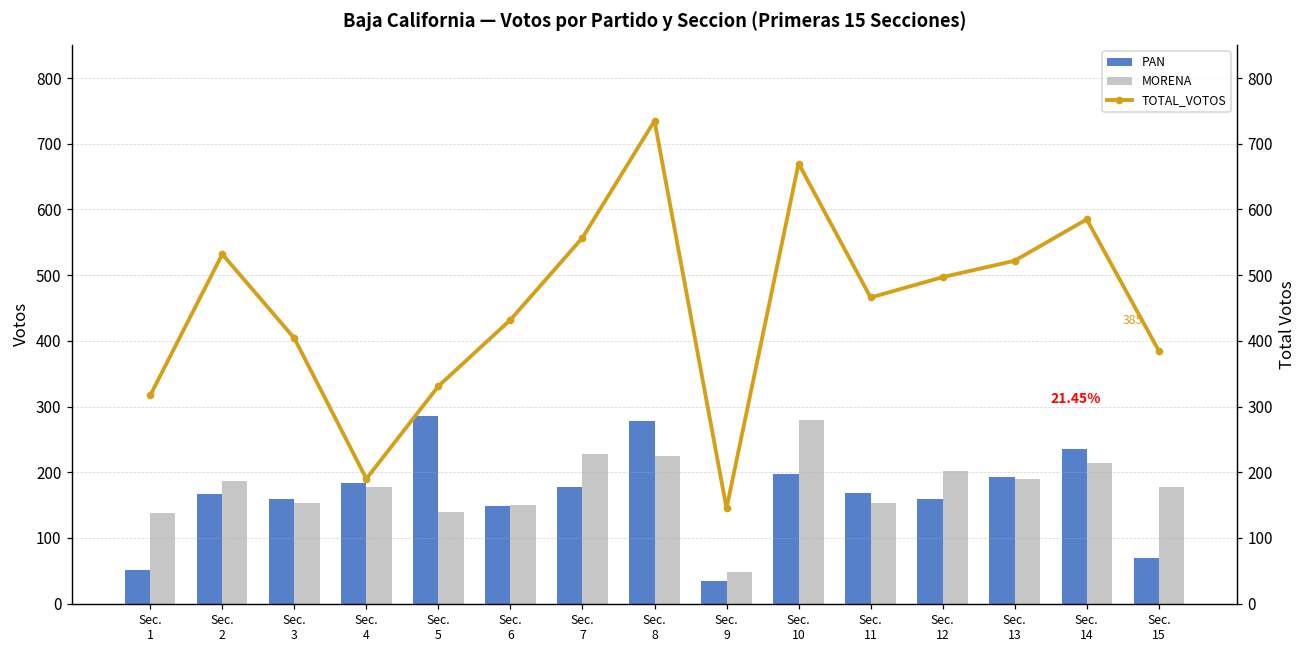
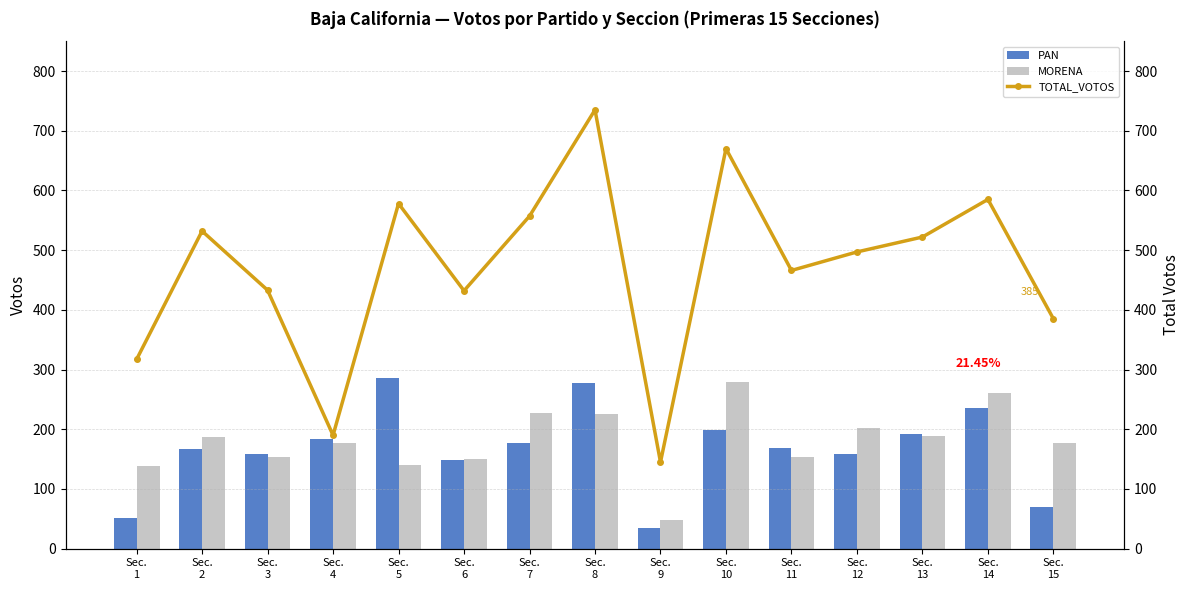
  {
    "PAN": {
      "Sec. 1": 50,
      "Sec. 2": 170,
      "Sec. 3": 160,
      "Sec. 4": 180,
      "Sec. 5": 290,
      "Sec. 6": 150,
      "Sec. 7": 180,
      "Sec. 8": 280,
      "Sec. 9": 30,
      "Sec. 10": 200,
      "Sec. 11": 170,
      "Sec. 12": 160,
      "Sec. 13": 190,
      "Sec. 14": 240,
      "Sec. 15": 70
    },
    "MORENA": {
      "Sec. 1": 140,
      "Sec. 2": 190,
      "Sec. 3": 150,
      "Sec. 4": 180,
      "Sec. 5": 140,
      "Sec. 6": 150,
      "Sec. 7": 230,
      "Sec. 8": 230,
      "Sec. 9": 50,
      "Sec. 10": 280,
      "Sec. 11": 150,
      "Sec. 12": 200,
      "Sec. 13": 190,
-     "Sec. 14": 210,
+     "Sec. 14": 260,
      "Sec. 15": 180
    },
    "TOTAL_VOTOS": {
      "Sec. 1": 320,
      "Sec. 2": 530,
-     "Sec. 3": 400,
+     "Sec. 3": 430,
      "Sec. 4": 190,
-     "Sec. 5": 330,
+     "Sec. 5": 580,
      "Sec. 6": 430,
      "Sec. 7": 560,
      "Sec. 8": 740,
      "Sec. 9": 150,
      "Sec. 10": 670,
      "Sec. 11": 470,
      "Sec. 12": 500,
      "Sec. 13": 520,
      "Sec. 14": 590
    }
  }
